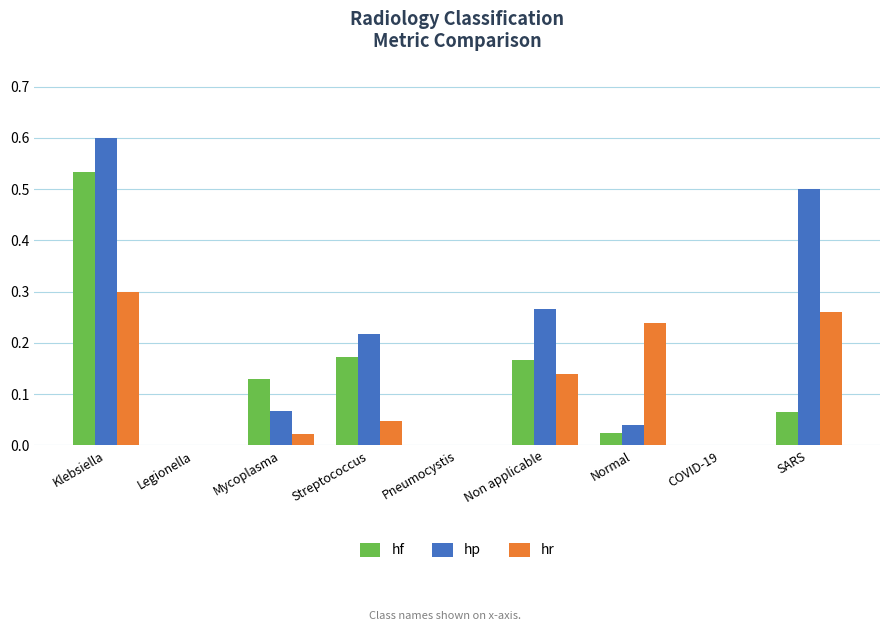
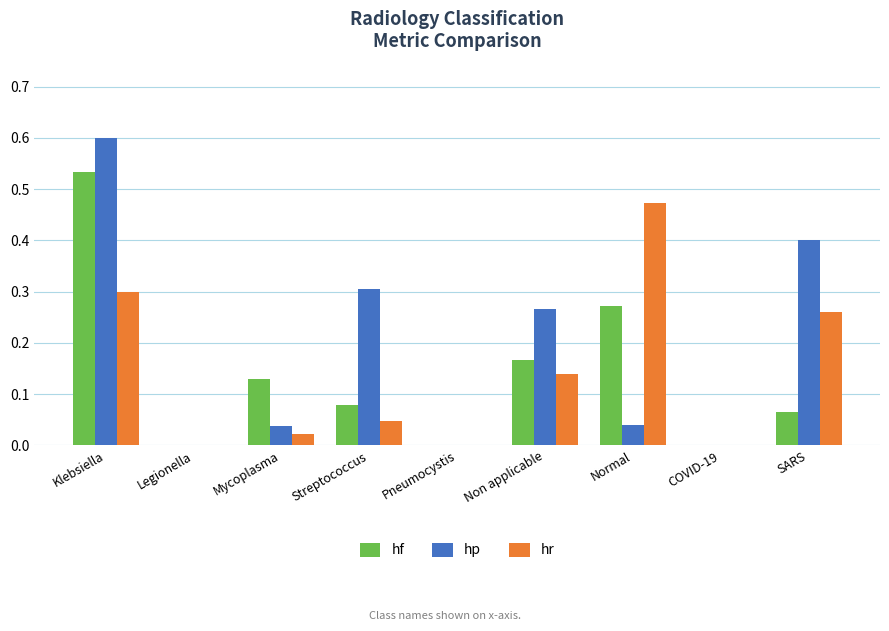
  {
    "hf": {
      "Klebsiella": 0.53,
      "Legionella": 0.00,
      "Mycoplasma": 0.13,
-     "Streptococcus": 0.17,
+     "Streptococcus": 0.08,
      "Pneumocystis": 0.00,
      "Non applicable": 0.17,
-     "Normal": 0.03,
+     "Normal": 0.27,
      "COVID-19": 0.00,
      "SARS": 0.07
    },
    "hp": {
      "Klebsiella": 0.60,
      "Legionella": 0.00,
-     "Mycoplasma": 0.07,
-     "Streptococcus": 0.22,
+     "Mycoplasma": 0.04,
+     "Streptococcus": 0.30,
      "Pneumocystis": 0.00,
      "Non applicable": 0.27,
      "Normal": 0.04,
      "COVID-19": 0.00,
-     "SARS": 0.5
+     "SARS": 0.4
    },
    "hr": {
      "Klebsiella": 0.30,
      "Legionella": 0.00,
      "Mycoplasma": 0.02,
      "Streptococcus": 0.05,
      "Pneumocystis": 0.00,
      "Non applicable": 0.14,
-     "Normal": 0.24,
+     "Normal": 0.47,
      "COVID-19": 0.00,
      "SARS": 0.26
    }
  }
